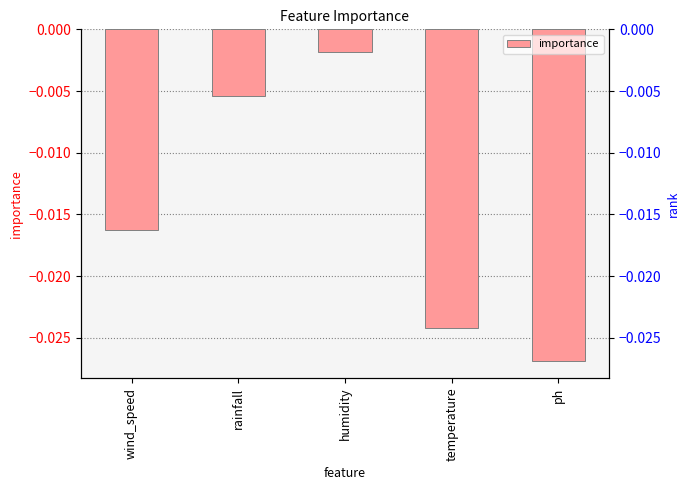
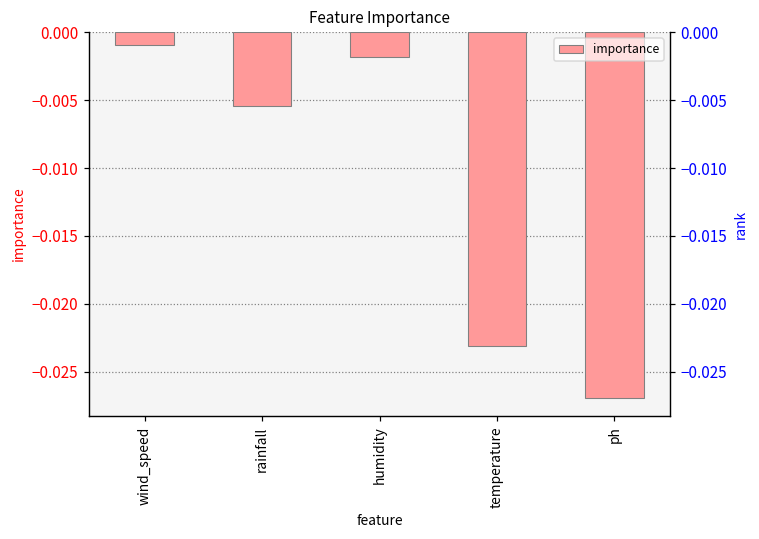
  {
-   "wind_speed": -0.0162,
+   "wind_speed": -0.0009,
    "rainfall": -0.0054,
    "humidity": -0.0018,
-   "temperature": -0.0242,
+   "temperature": -0.0231,
    "ph": -0.0269
  }
